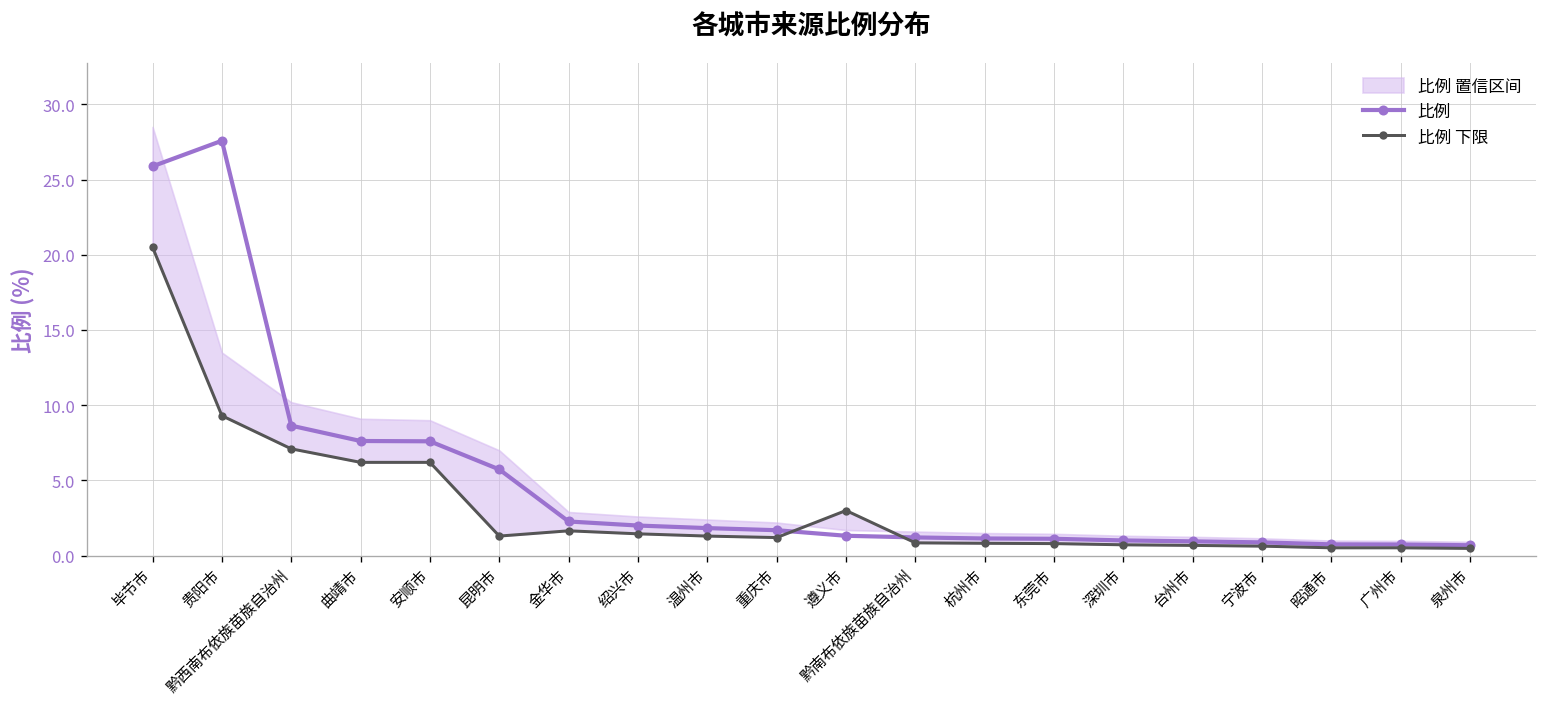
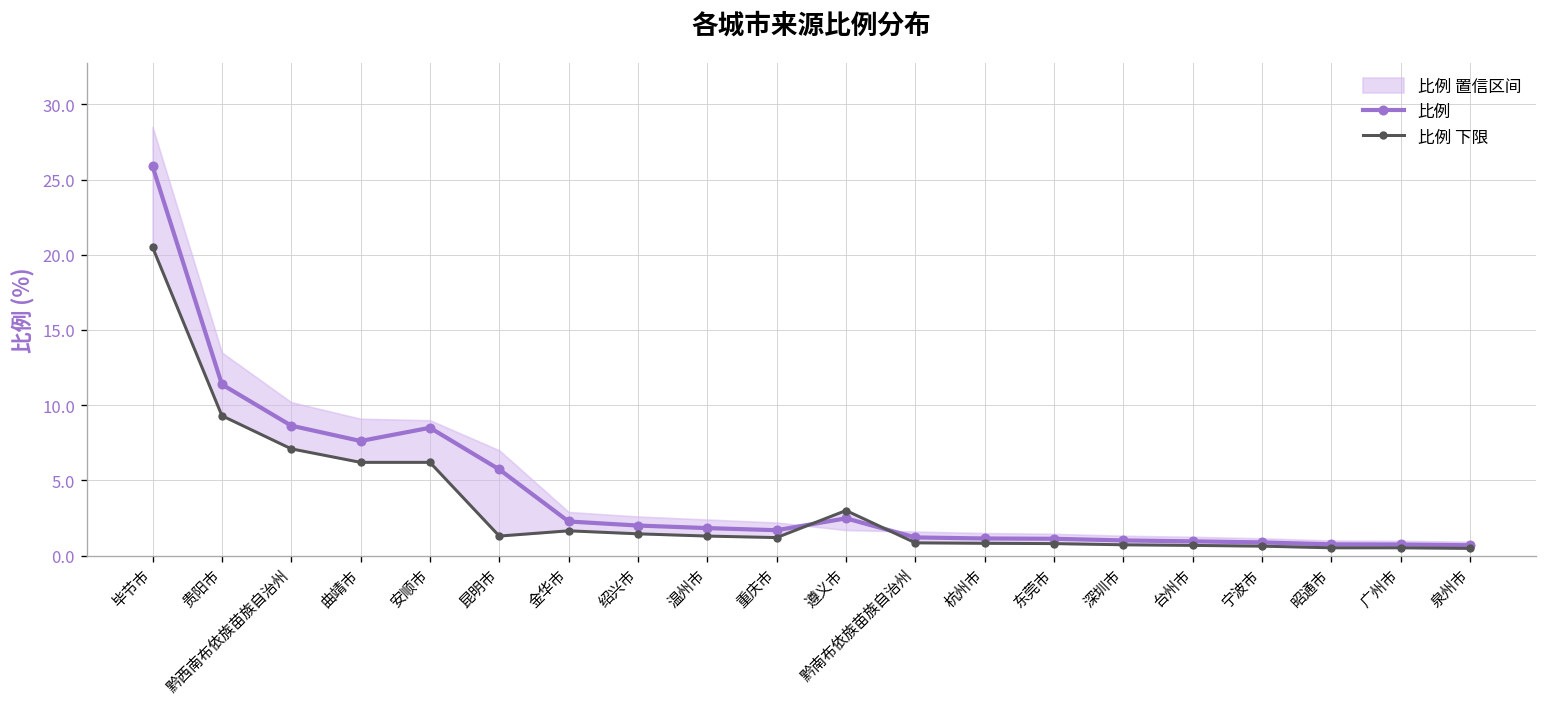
  {
    "比例": {
      "毕节市": 25.9,
-     "贵阳市": 27.6,
+     "贵阳市": 11.4,
      "黔西南布依族苗族自治州": 8.6,
      "曲靖市": 7.6,
-     "安顺市": 7.6,
+     "安顺市": 8.5,
      "昆明市": 5.7,
      "金华市": 2.3,
      "绍兴市": 2.0,
      "温州市": 1.8,
      "重庆市": 1.7,
-     "遵义市": 1.3,
+     "遵义市": 2.5,
      "黔南布依族苗族自治州": 1.2,
      "杭州市": 1.1,
      "东莞市": 1.1,
      "深圳市": 1.0,
      "台州市": 1.0,
      "宁波市": 0.9,
      "昭通市": 0.8,
      "广州市": 0.7,
      "泉州市": 0.7
    },
    "比例 下限": {
      "毕节市": 20.5,
      "贵阳市": 9.3,
      "黔西南布依族苗族自治州": 7.1,
      "曲靖市": 6.2,
      "安顺市": 6.2,
      "昆明市": 1.3,
      "金华市": 1.7,
      "绍兴市": 1.5,
      "温州市": 1.3,
      "重庆市": 1.2,
      "黔南布依族苗族自治州": 0.9,
      "杭州市": 0.8,
      "东莞市": 0.8,
      "深圳市": 0.7,
      "台州市": 0.7,
      "宁波市": 0.6,
      "昭通市": 0.5,
      "广州市": 0.5,
      "泉州市": 0.5
    }
  }
